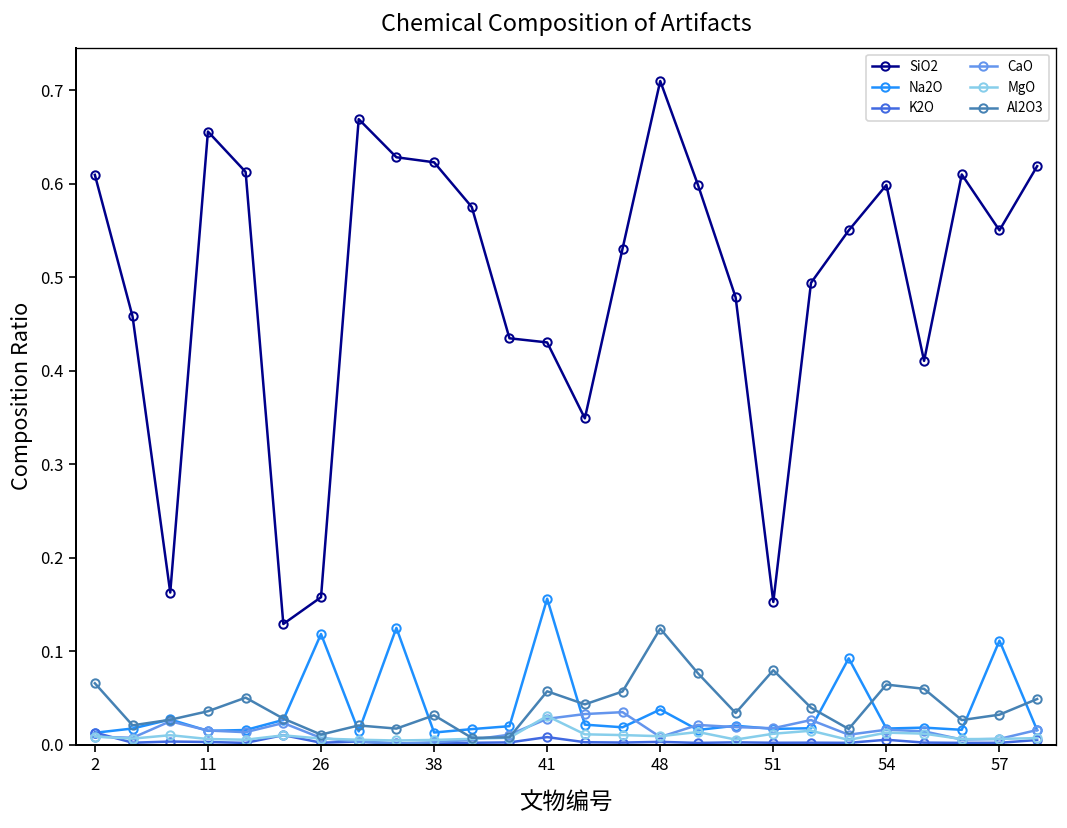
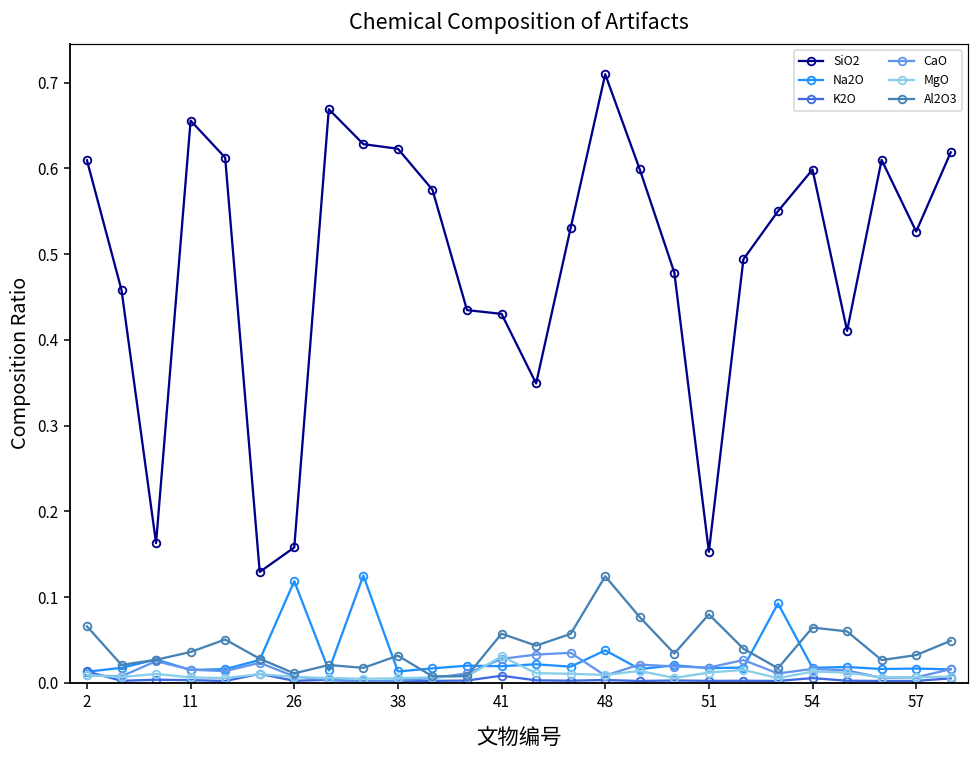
  {
    "SiO2": {
      "26": 0.16,
      "38": 0.62,
      "41": 0.43,
      "48": 0.71,
      "51": 0.15,
      "54": 0.60,
-     "57": 0.55
+     "57": 0.53
    },
    "Na2O": {
      "26": 0.12,
      "38": 0.01,
-     "41": 0.16,
+     "41": 0.02,
      "48": 0.04,
-     "57": 0.11
+     "57": 0.02
    },
    "MgO": {
      "51": 0.01
    }
  }
